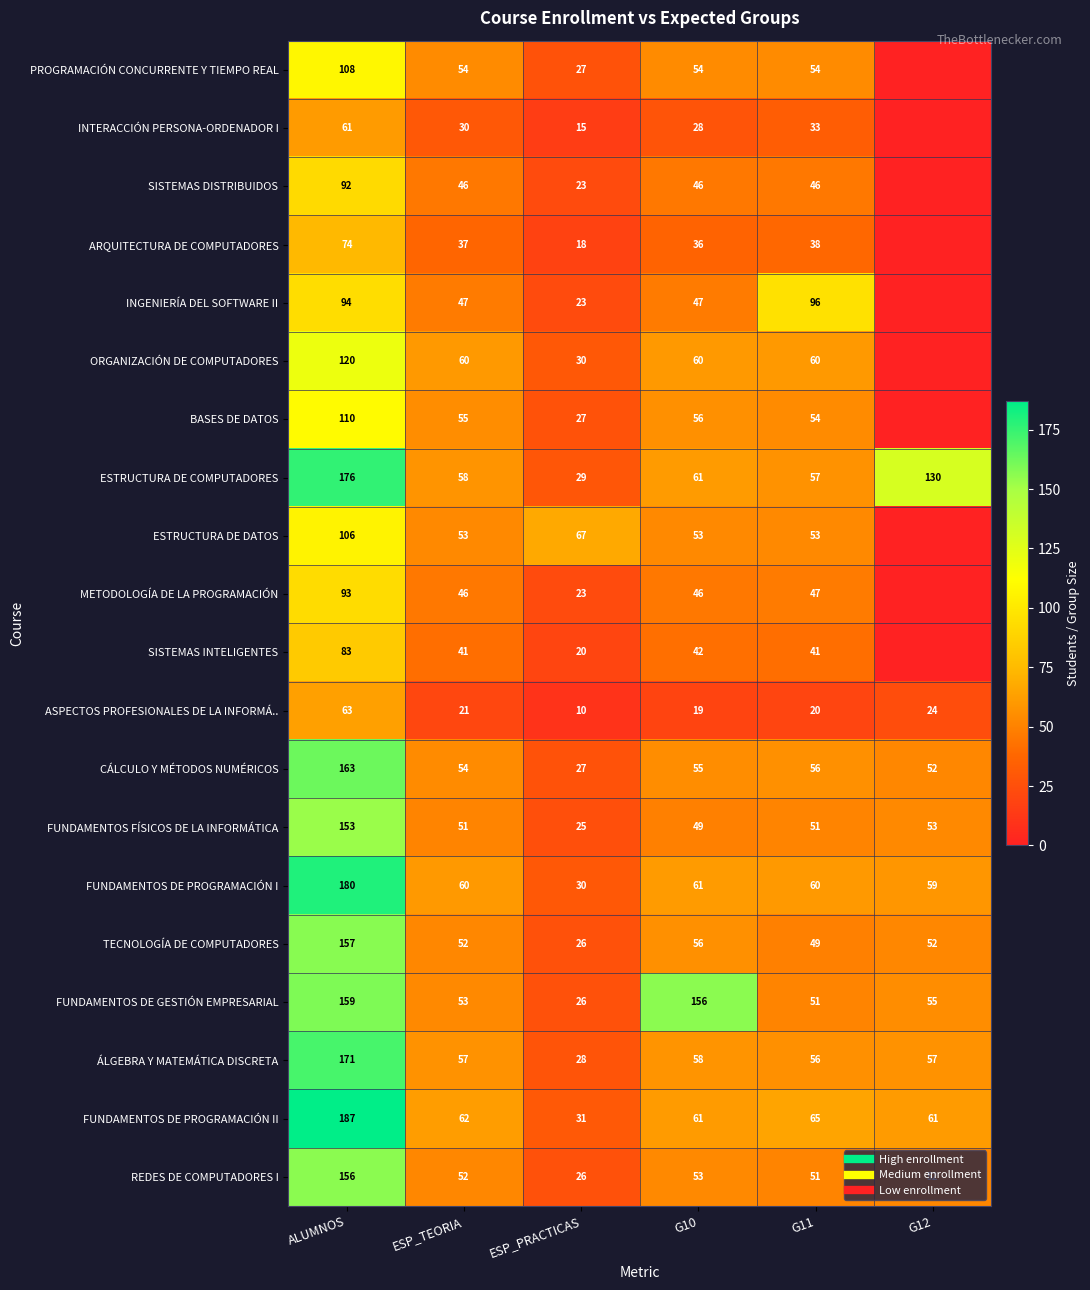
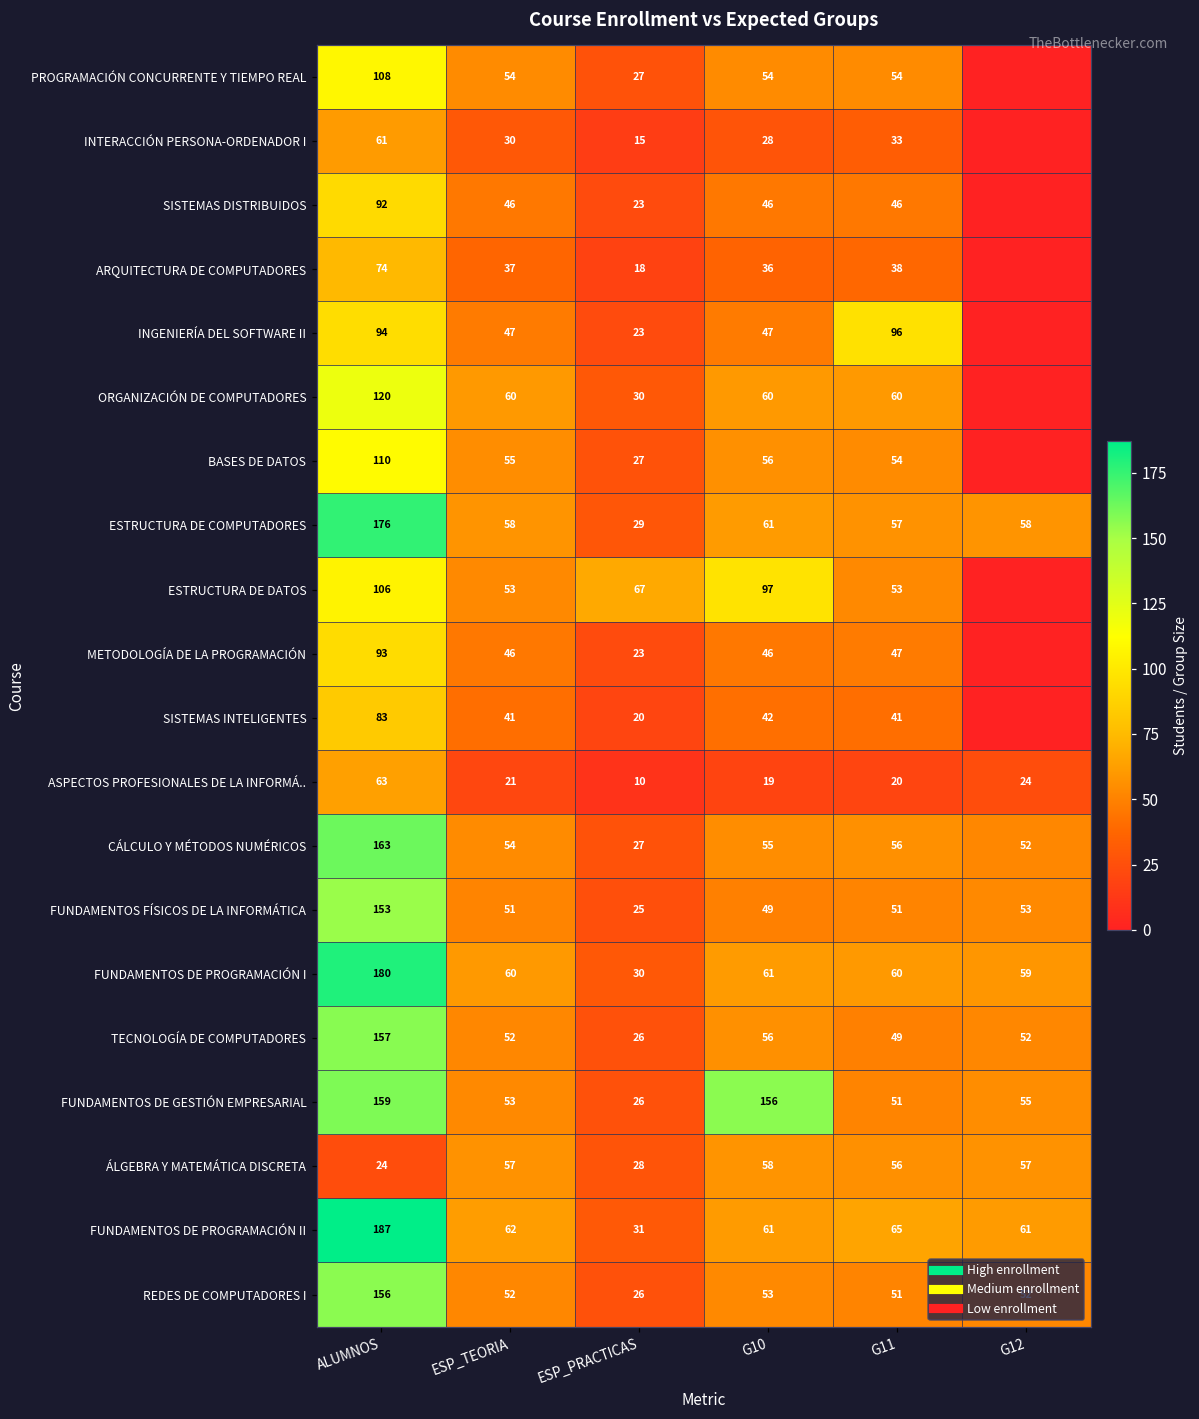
  {
    "PROGRAMACIÓN CONCURRENTE Y TIEMPO REAL": {
      "ALUMNOS": 108,
      "ESP_TEORIA": 54,
      "ESP_PRACTICAS": 27,
      "G10": 54,
      "G11": 54
    },
    "INTERACCIÓN PERSONA-ORDENADOR I": {
      "ALUMNOS": 61,
      "ESP_TEORIA": 30,
      "ESP_PRACTICAS": 15,
      "G10": 28,
      "G11": 33
    },
    "SISTEMAS DISTRIBUIDOS": {
      "ALUMNOS": 92,
      "ESP_TEORIA": 46,
      "ESP_PRACTICAS": 23,
      "G10": 46,
      "G11": 46
    },
    "ARQUITECTURA DE COMPUTADORES": {
      "ALUMNOS": 74,
      "ESP_TEORIA": 37,
      "ESP_PRACTICAS": 18,
      "G10": 36,
      "G11": 38
    },
    "INGENIERÍA DEL SOFTWARE II": {
      "ALUMNOS": 94,
      "ESP_TEORIA": 47,
      "ESP_PRACTICAS": 23,
      "G10": 47,
      "G11": 96
    },
    "ORGANIZACIÓN DE COMPUTADORES": {
      "ALUMNOS": 120,
      "ESP_TEORIA": 60,
      "ESP_PRACTICAS": 30,
      "G10": 60,
      "G11": 60
    },
    "BASES DE DATOS": {
      "ALUMNOS": 110,
      "ESP_TEORIA": 55,
      "ESP_PRACTICAS": 27,
      "G10": 56,
      "G11": 54
    },
    "ESTRUCTURA DE COMPUTADORES": {
      "ALUMNOS": 176,
      "ESP_TEORIA": 58,
      "ESP_PRACTICAS": 29,
      "G10": 61,
      "G11": 57,
-     "G12": 130
+     "G12": 58
    },
    "ESTRUCTURA DE DATOS": {
      "ALUMNOS": 106,
      "ESP_TEORIA": 53,
      "ESP_PRACTICAS": 67,
-     "G10": 53,
+     "G10": 97,
      "G11": 53
    },
    "METODOLOGÍA DE LA PROGRAMACIÓN": {
      "ALUMNOS": 93,
      "ESP_TEORIA": 46,
      "ESP_PRACTICAS": 23,
      "G10": 46,
      "G11": 47
    },
    "SISTEMAS INTELIGENTES": {
      "ALUMNOS": 83,
      "ESP_TEORIA": 41,
      "ESP_PRACTICAS": 20,
      "G10": 42,
      "G11": 41
    },
    "ASPECTOS PROFESIONALES DE LA INFORMÁ..": {
      "ALUMNOS": 63,
      "ESP_TEORIA": 21,
      "ESP_PRACTICAS": 10,
      "G10": 19,
      "G11": 20,
      "G12": 24
    },
    "CÁLCULO Y MÉTODOS NUMÉRICOS": {
      "ALUMNOS": 163,
      "ESP_TEORIA": 54,
      "ESP_PRACTICAS": 27,
      "G10": 55,
      "G11": 56,
      "G12": 52
    },
    "FUNDAMENTOS FÍSICOS DE LA INFORMÁTICA": {
      "ALUMNOS": 153,
      "ESP_TEORIA": 51,
      "ESP_PRACTICAS": 25,
      "G10": 49,
      "G11": 51,
      "G12": 53
    },
    "FUNDAMENTOS DE PROGRAMACIÓN I": {
      "ALUMNOS": 180,
      "ESP_TEORIA": 60,
      "ESP_PRACTICAS": 30,
      "G10": 61,
      "G11": 60,
      "G12": 59
    },
    "TECNOLOGÍA DE COMPUTADORES": {
      "ALUMNOS": 157,
      "ESP_TEORIA": 52,
      "ESP_PRACTICAS": 26,
      "G10": 56,
      "G11": 49,
      "G12": 52
    },
    "FUNDAMENTOS DE GESTIÓN EMPRESARIAL": {
      "ALUMNOS": 159,
      "ESP_TEORIA": 53,
      "ESP_PRACTICAS": 26,
      "G10": 156,
      "G11": 51,
      "G12": 55
    },
    "ÁLGEBRA Y MATEMÁTICA DISCRETA": {
-     "ALUMNOS": 171,
+     "ALUMNOS": 24,
      "ESP_TEORIA": 57,
      "ESP_PRACTICAS": 28,
      "G10": 58,
      "G11": 56,
      "G12": 57
    },
    "FUNDAMENTOS DE PROGRAMACIÓN II": {
      "ALUMNOS": 187,
      "ESP_TEORIA": 62,
      "ESP_PRACTICAS": 31,
      "G10": 61,
      "G11": 65,
      "G12": 61
    },
    "REDES DE COMPUTADORES I": {
      "ALUMNOS": 156,
      "ESP_TEORIA": 52,
      "ESP_PRACTICAS": 26,
      "G10": 53,
      "G11": 51
    }
  }
